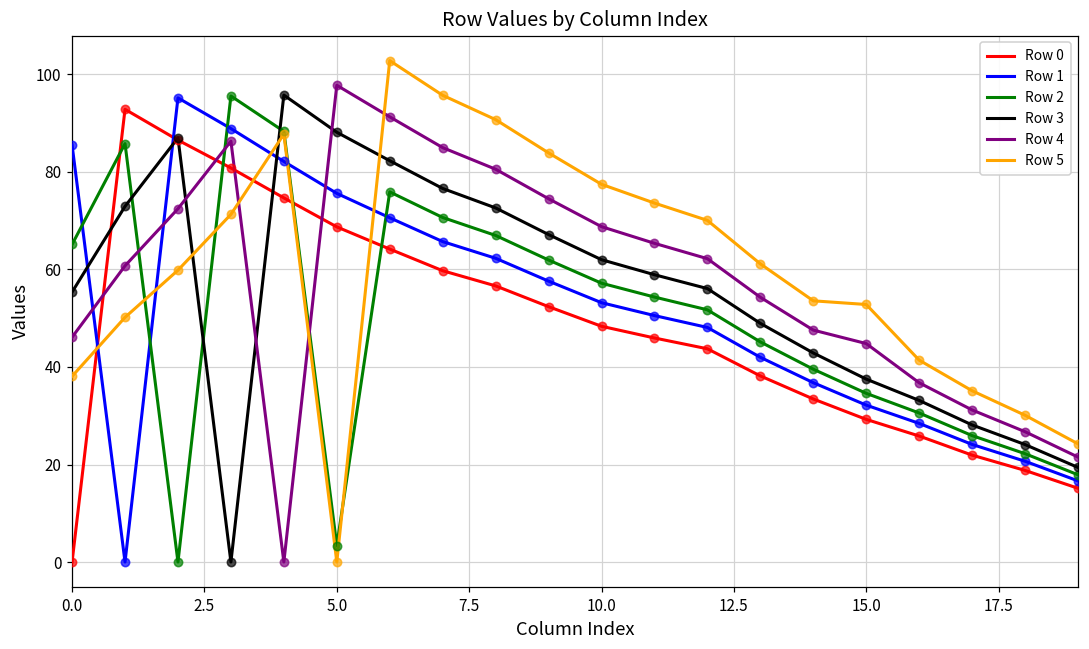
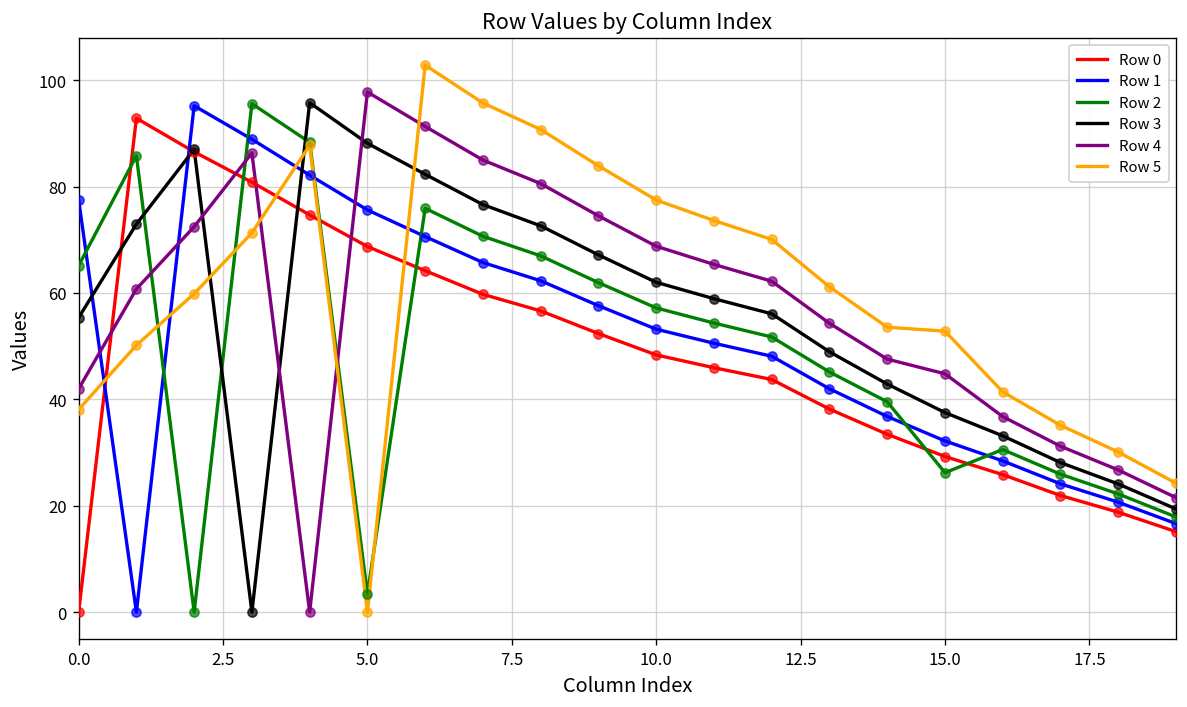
  {
    "Row 0": {
      "0.0": 0,
      "5.0": 69,
      "10.0": 48,
      "15.0": 29
    },
    "Row 1": {
-     "0.0": 86,
+     "0.0": 78,
      "5.0": 76,
      "10.0": 53,
      "15.0": 32
    },
    "Row 2": {
      "0.0": 65,
      "5.0": 3,
      "10.0": 57,
-     "15.0": 35
+     "15.0": 26
    },
    "Row 3": {
      "0.0": 55,
      "5.0": 88,
      "10.0": 62,
      "15.0": 38
    },
    "Row 4": {
-     "0.0": 46,
+     "0.0": 42,
      "5.0": 98,
      "10.0": 69,
      "15.0": 45
    },
    "Row 5": {
      "0.0": 38,
      "5.0": 0,
      "10.0": 77,
      "15.0": 53
    }
  }
